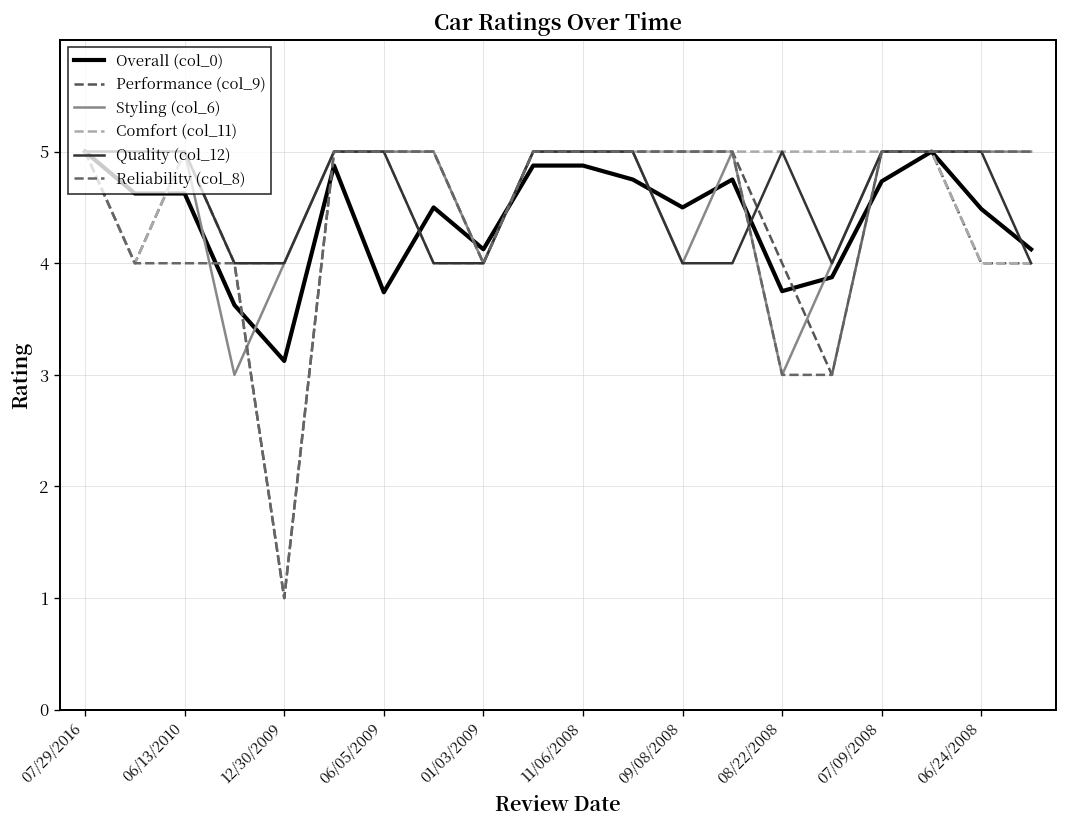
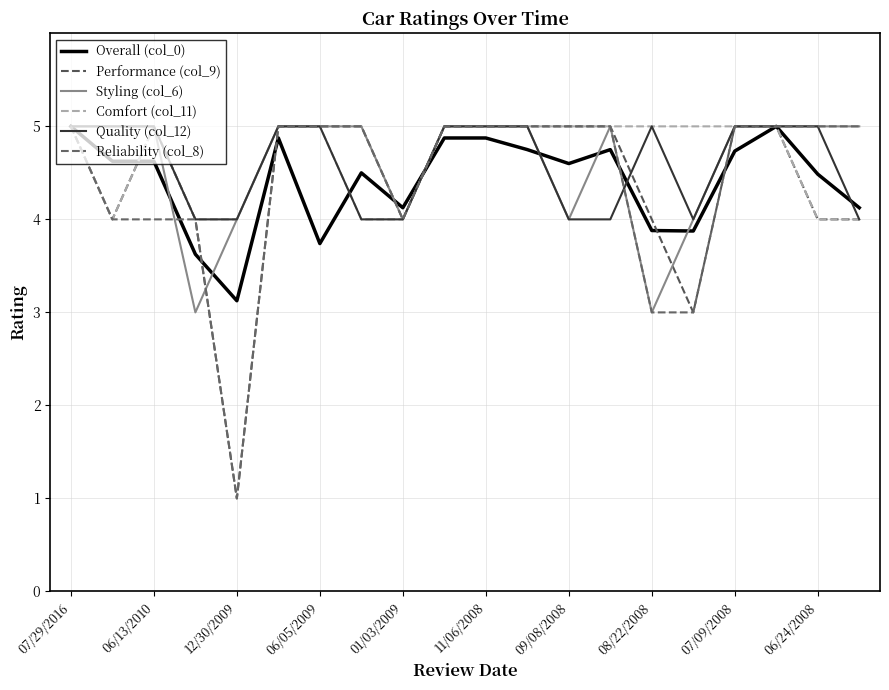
  {
    "Overall (col_0)": {
      "12/30/2009": 3.1,
      "06/05/2009": 3.7,
      "01/03/2009": 4.1,
-     "09/08/2008": 4.5,
-     "08/22/2008": 3.8,
+     "09/08/2008": 4.6,
+     "08/22/2008": 3.9,
      "07/09/2008": 4.7,
      "06/24/2008": 4.5
    }
  }
